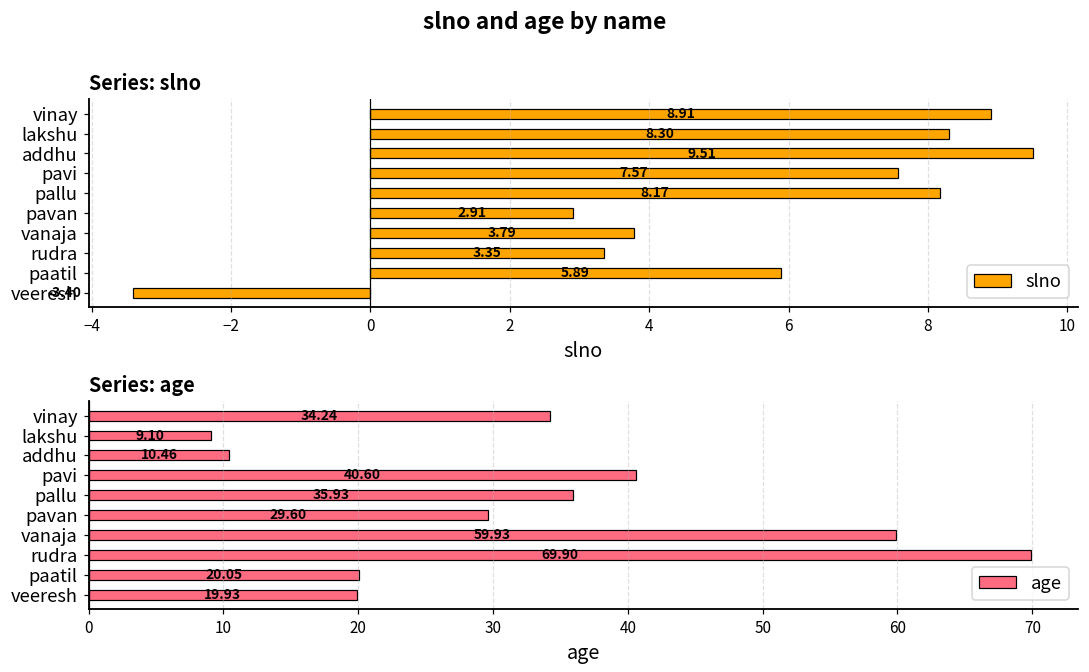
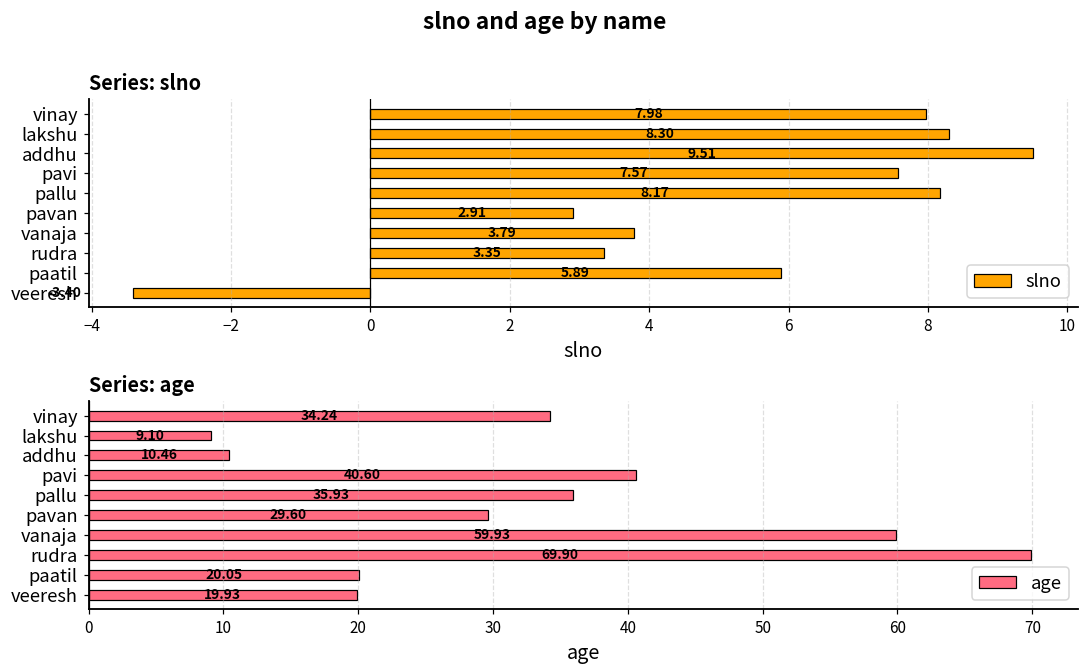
  {
    "Series: slno": {
-     "vinay": 8.91,
+     "vinay": 7.98,
      "lakshu": 8.30,
      "addhu": 9.51,
      "pavi": 7.57,
      "pallu": 8.17,
      "pavan": 2.91,
      "vanaja": 3.79,
      "rudra": 3.35,
      "paatil": 5.89
    },
    "Series: age": {
      "vinay": 34.24,
      "lakshu": 9.10,
      "addhu": 10.46,
      "pavi": 40.60,
      "pallu": 35.93,
      "pavan": 29.60,
      "vanaja": 59.93,
      "rudra": 69.90,
      "paatil": 20.05,
      "veeresh": 19.93
    }
  }
